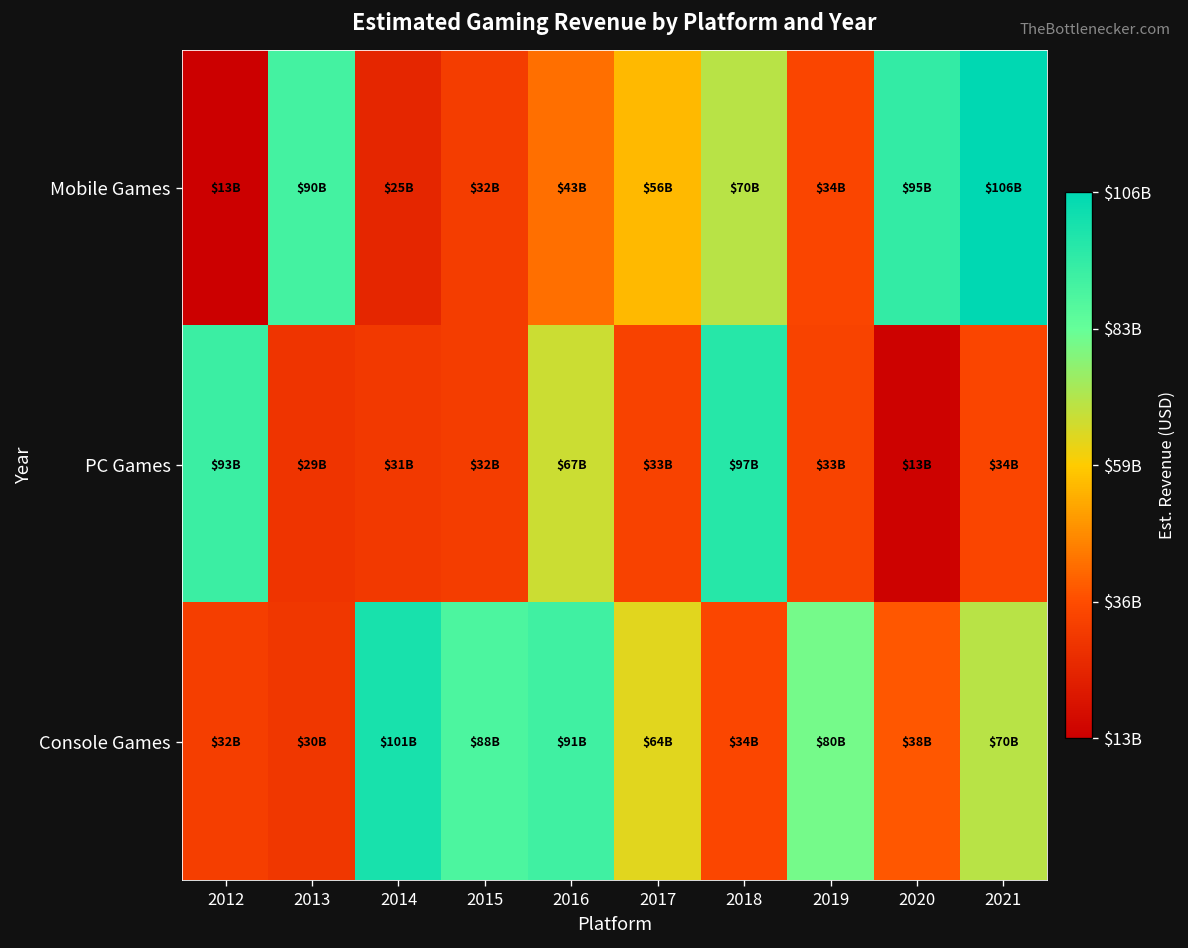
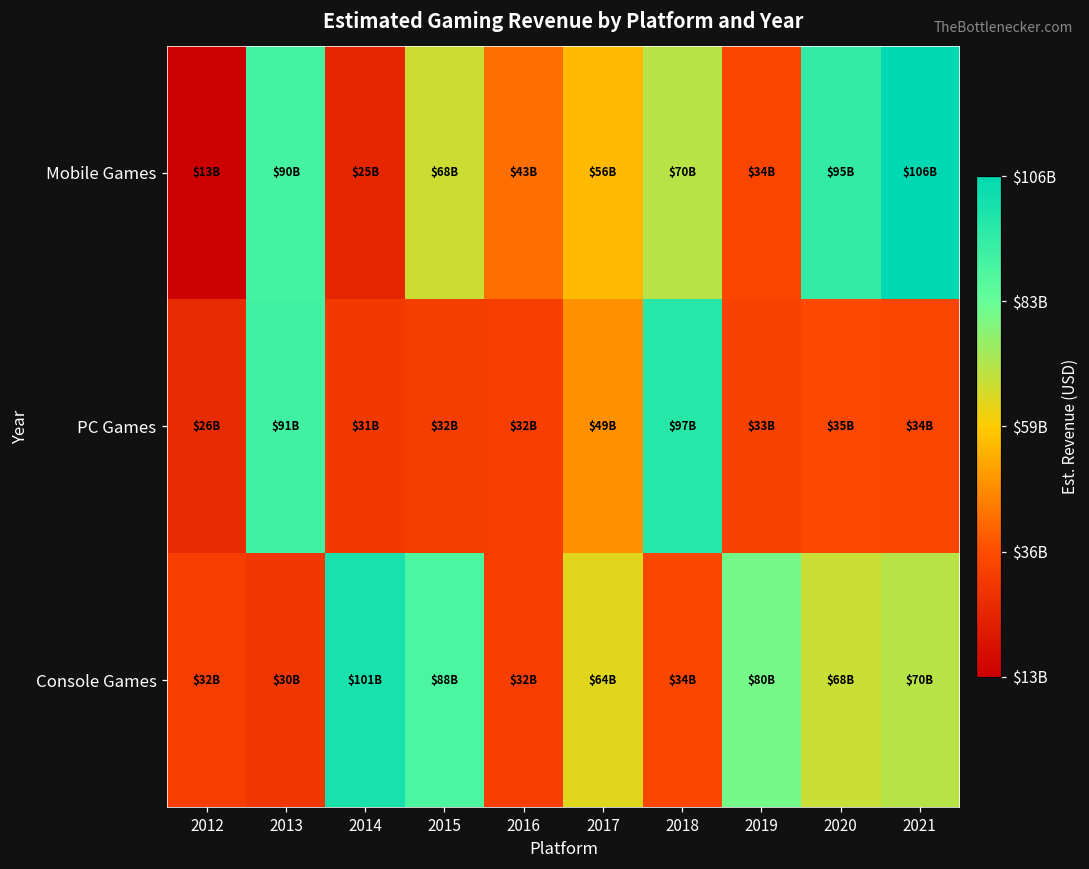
  {
    "Mobile Games": {
      "2012": "$13B",
      "2013": "$90B",
      "2014": "$25B",
-     "2015": "$32B",
+     "2015": "$68B",
      "2016": "$43B",
      "2017": "$56B",
      "2018": "$70B",
      "2019": "$34B",
      "2020": "$95B",
      "2021": "$106B"
    },
    "PC Games": {
-     "2012": "$93B",
-     "2013": "$29B",
+     "2012": "$26B",
+     "2013": "$91B",
      "2014": "$31B",
      "2015": "$32B",
-     "2016": "$67B",
-     "2017": "$33B",
+     "2016": "$32B",
+     "2017": "$49B",
      "2018": "$97B",
      "2019": "$33B",
-     "2020": "$13B",
+     "2020": "$35B",
      "2021": "$34B"
    },
    "Console Games": {
      "2012": "$32B",
      "2013": "$30B",
      "2014": "$101B",
      "2015": "$88B",
-     "2016": "$91B",
+     "2016": "$32B",
      "2017": "$64B",
      "2018": "$34B",
      "2019": "$80B",
-     "2020": "$38B",
+     "2020": "$68B",
      "2021": "$70B"
    }
  }
